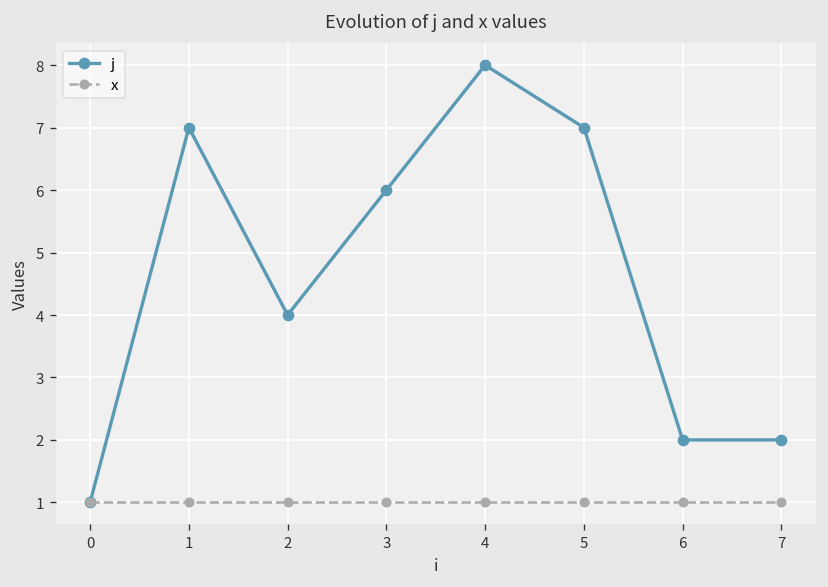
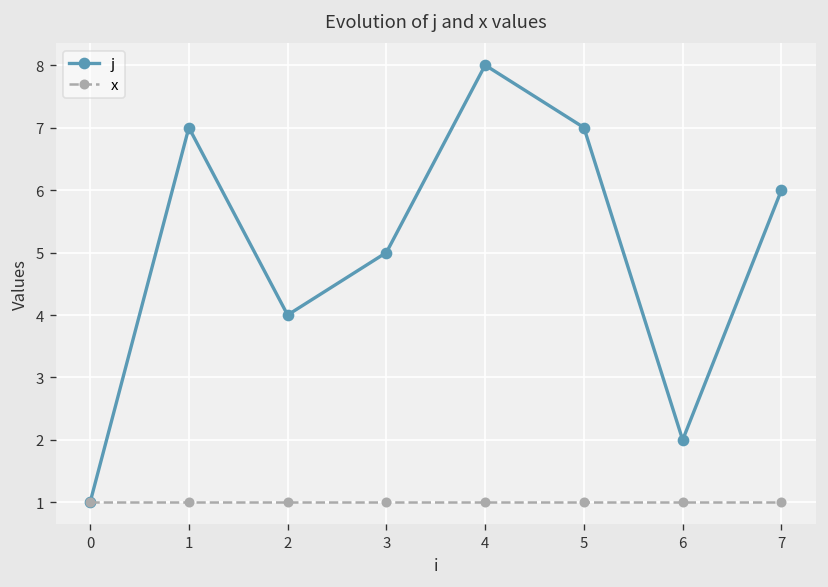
  {
    "j": {
      "1": 7,
      "2": 4,
-     "3": 6,
+     "3": 5,
      "4": 8,
      "5": 7,
      "6": 2,
-     "7": 2
+     "7": 6
    },
    "x": {
      "1": 1,
      "2": 1,
      "3": 1,
      "4": 1,
      "5": 1,
      "6": 1,
      "7": 1
    }
  }
